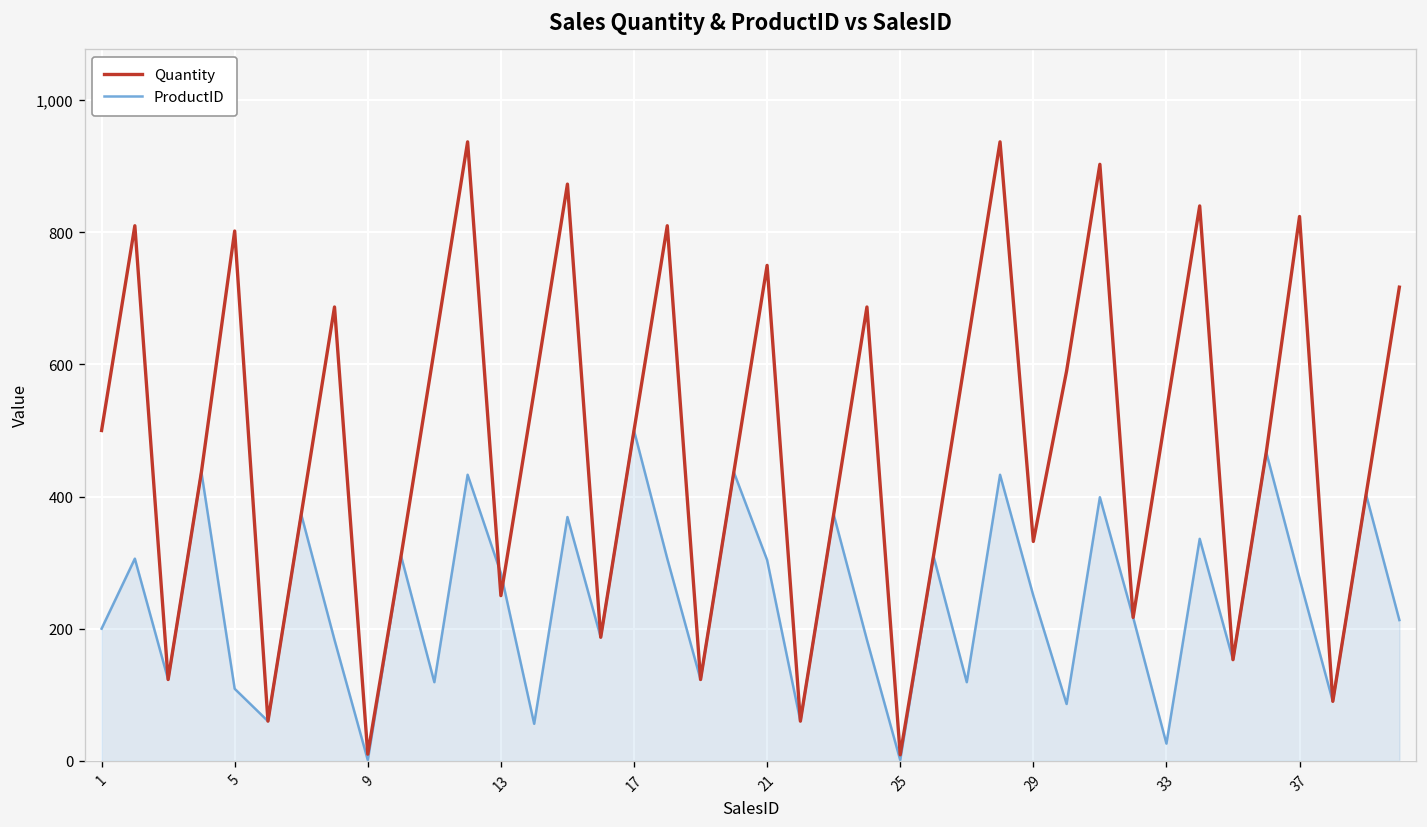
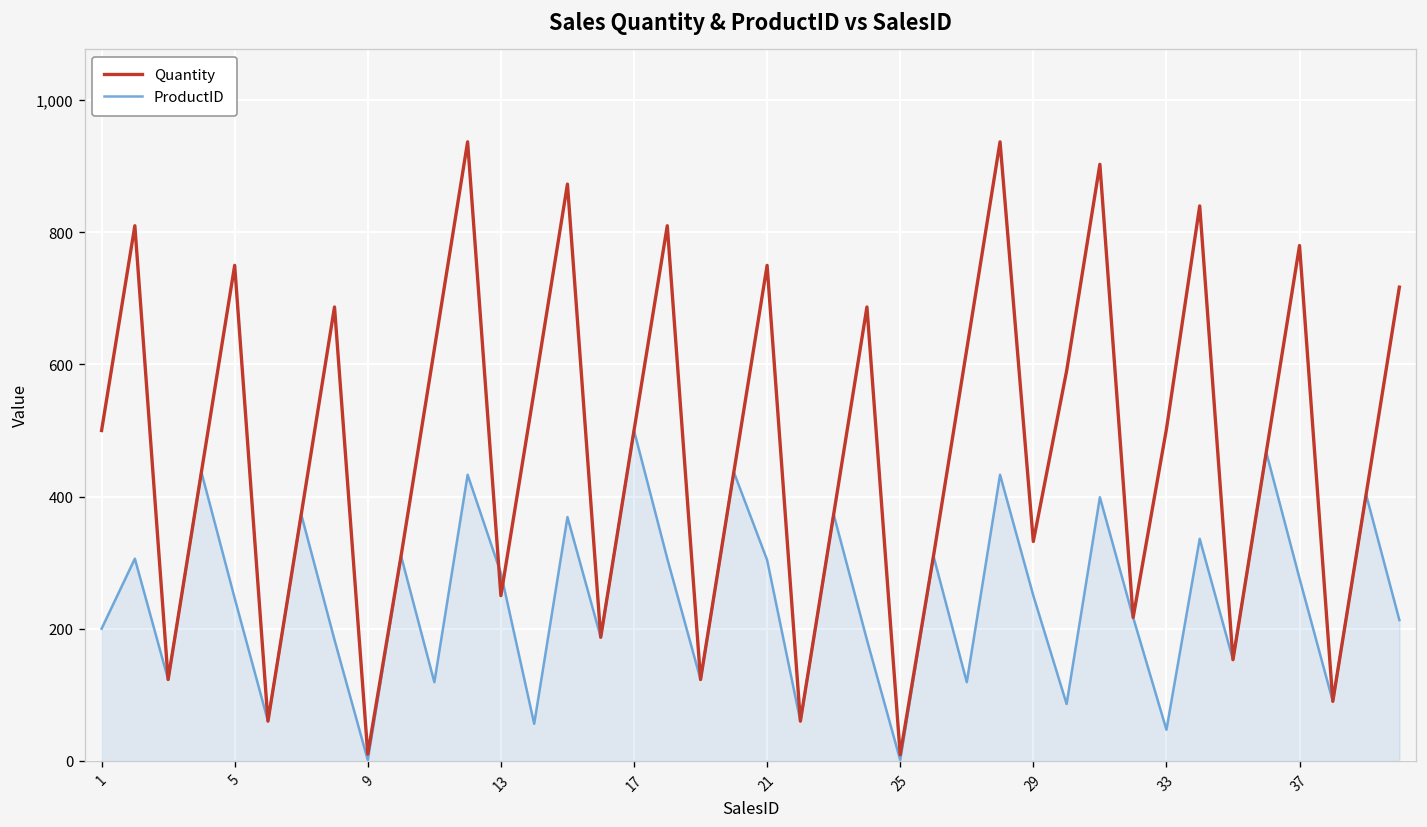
  {
    "Quantity": {
      "1": 500,
-     "5": 800,
+     "5": 750,
      "9": 10,
      "13": 250,
      "21": 750,
      "25": 10,
      "29": 330,
-     "33": 530,
-     "37": 820
+     "33": 500,
+     "37": 780
    },
    "ProductID": {
      "1": 200,
-     "5": 110,
+     "5": 250,
      "9": 0,
      "13": 280,
      "21": 300,
      "25": 0,
      "29": 250,
-     "33": 30,
+     "33": 50,
      "37": 280
    }
  }
